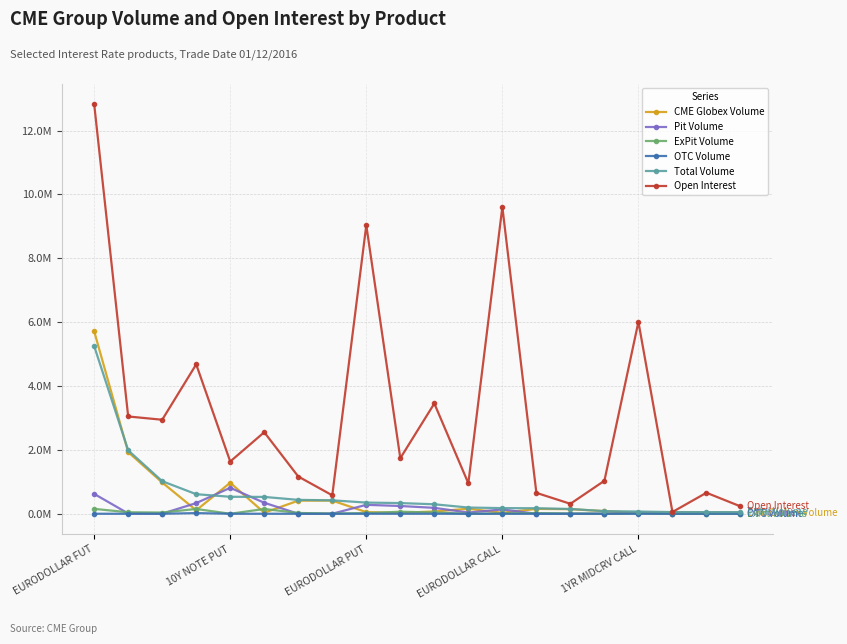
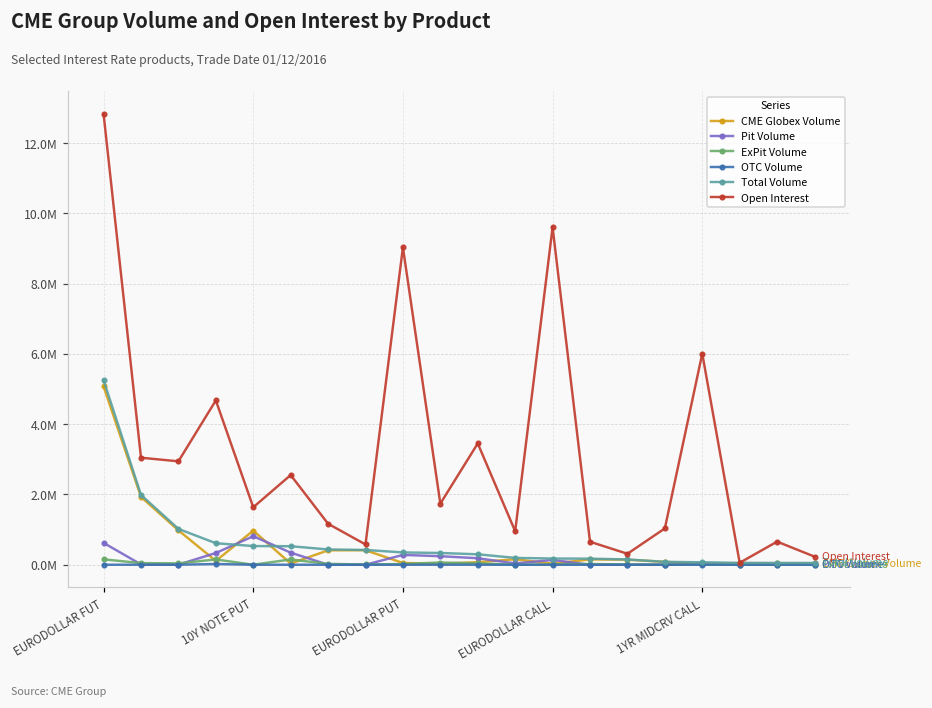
  {
    "CME Globex Volume": {
-     "EURODOLLAR FUT": 5700000,
+     "EURODOLLAR FUT": 5100000,
      "10Y NOTE PUT": 1000000
    },
    "Pit Volume": {
      "EURODOLLAR FUT": 600000,
      "10Y NOTE PUT": 800000
    },
    "OTC Volume": {
      "EURODOLLAR FUT": 0
    },
    "Open Interest": {
      "EURODOLLAR FUT": 12800000,
      "10Y NOTE PUT": 1600000,
      "EURODOLLAR PUT": 9000000,
      "EURODOLLAR CALL": 9600000,
      "1YR MIDCRV CALL": 6000000
    }
  }
